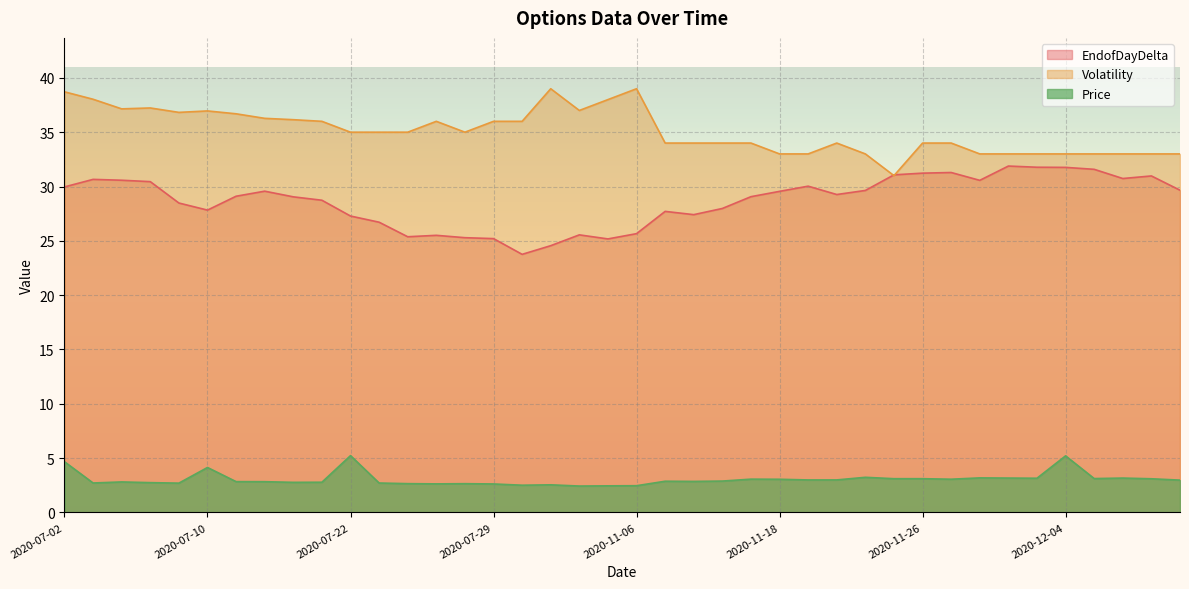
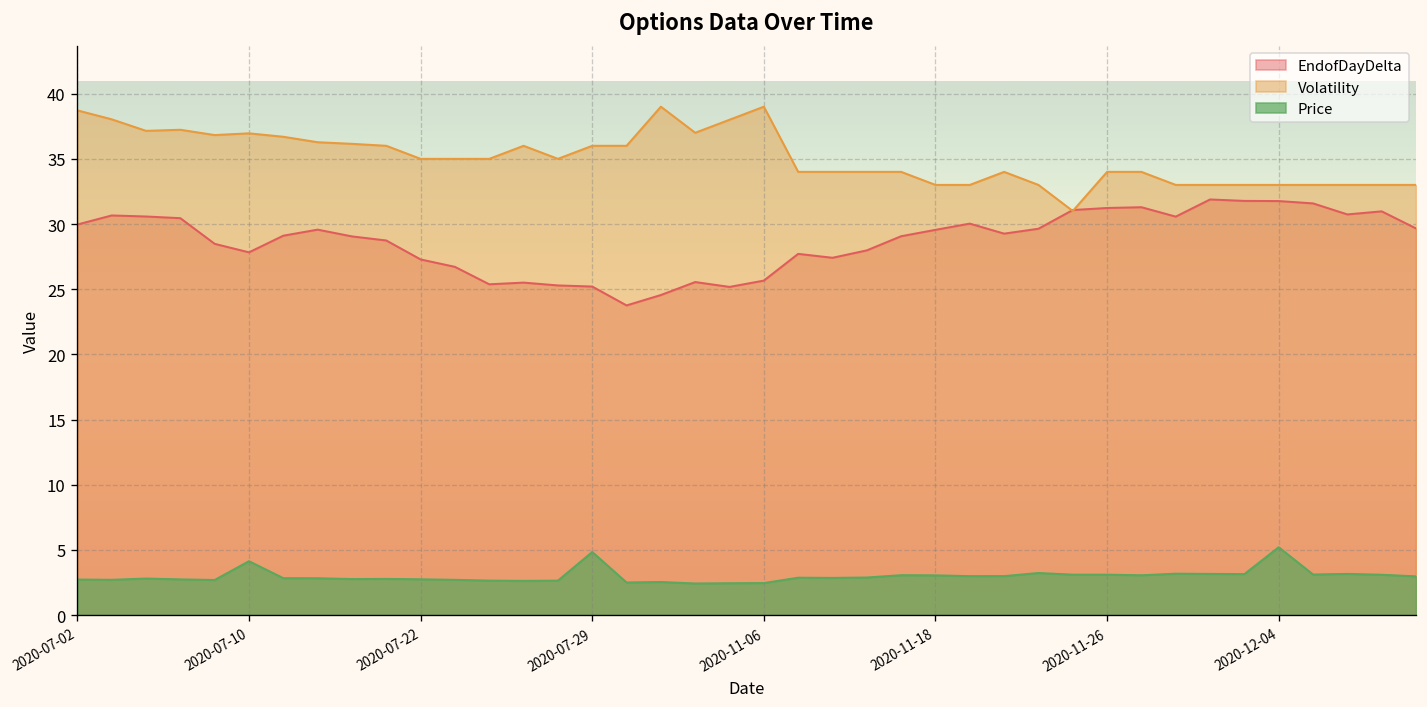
  {
    "Price": {
-     "2020-07-02": 4.7,
+     "2020-07-02": 2.7,
      "2020-07-10": 4.1,
-     "2020-07-22": 5.2,
-     "2020-07-29": 2.6,
+     "2020-07-22": 2.8,
+     "2020-07-29": 4.8,
      "2020-11-06": 2.5,
      "2020-11-18": 3.1,
      "2020-11-26": 3.1,
      "2020-12-04": 5.2
    }
  }
